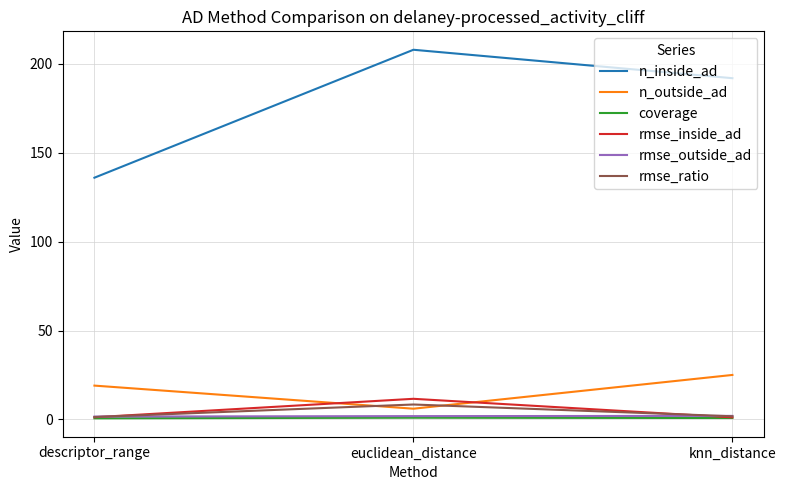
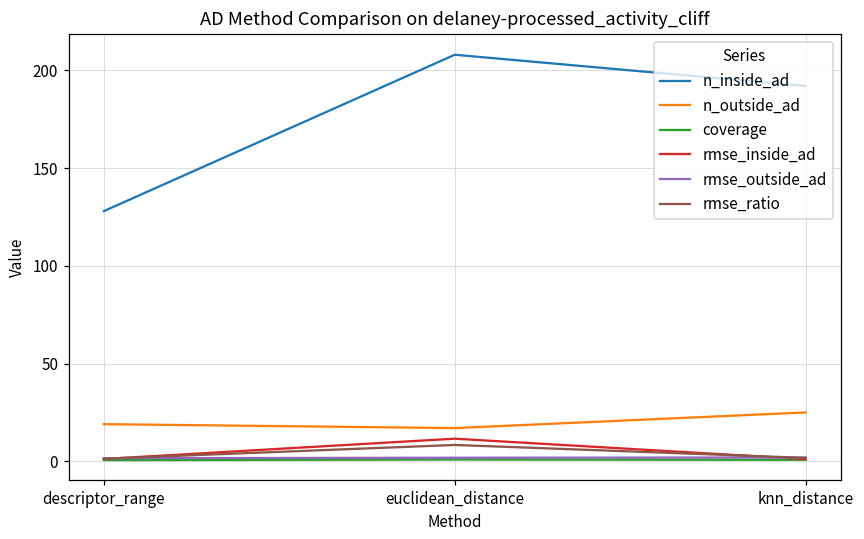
  {
    "n_inside_ad": {
-     "descriptor_range": 136,
+     "descriptor_range": 128,
      "euclidean_distance": 208
    },
    "n_outside_ad": {
      "descriptor_range": 19,
-     "euclidean_distance": 6,
+     "euclidean_distance": 17,
      "knn_distance": 25
    },
    "rmse_inside_ad": {
      "euclidean_distance": 12
    },
    "rmse_ratio": {
      "euclidean_distance": 8
    }
  }
